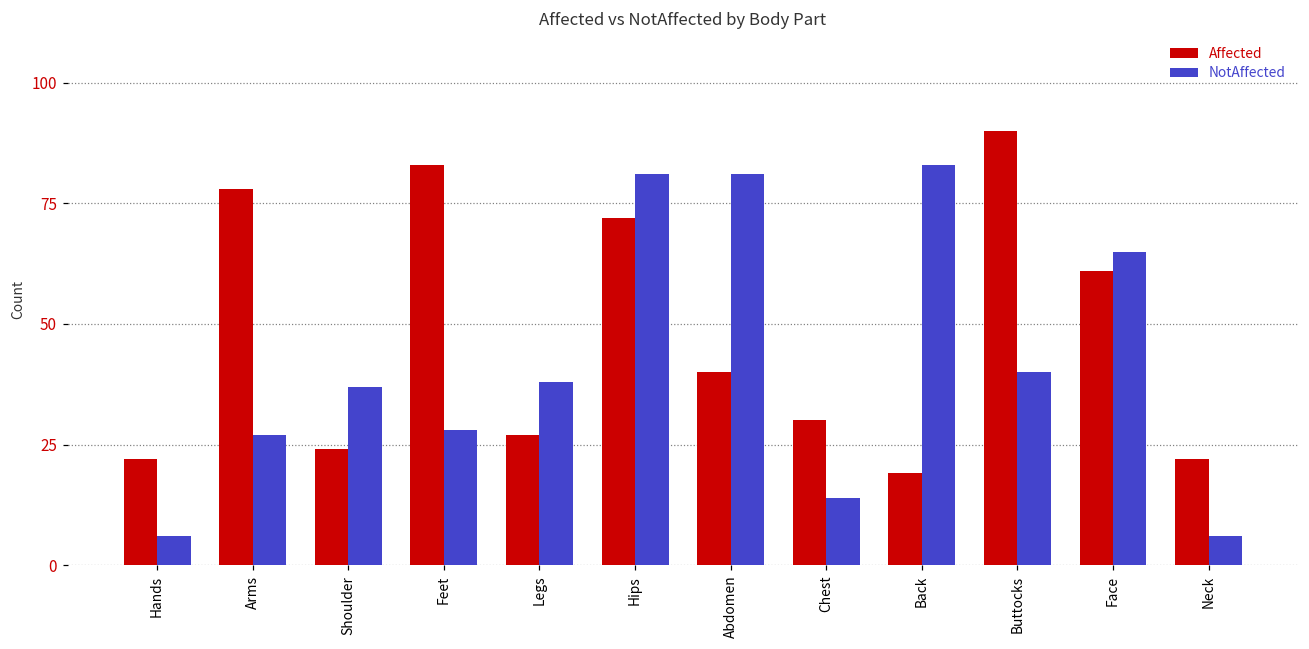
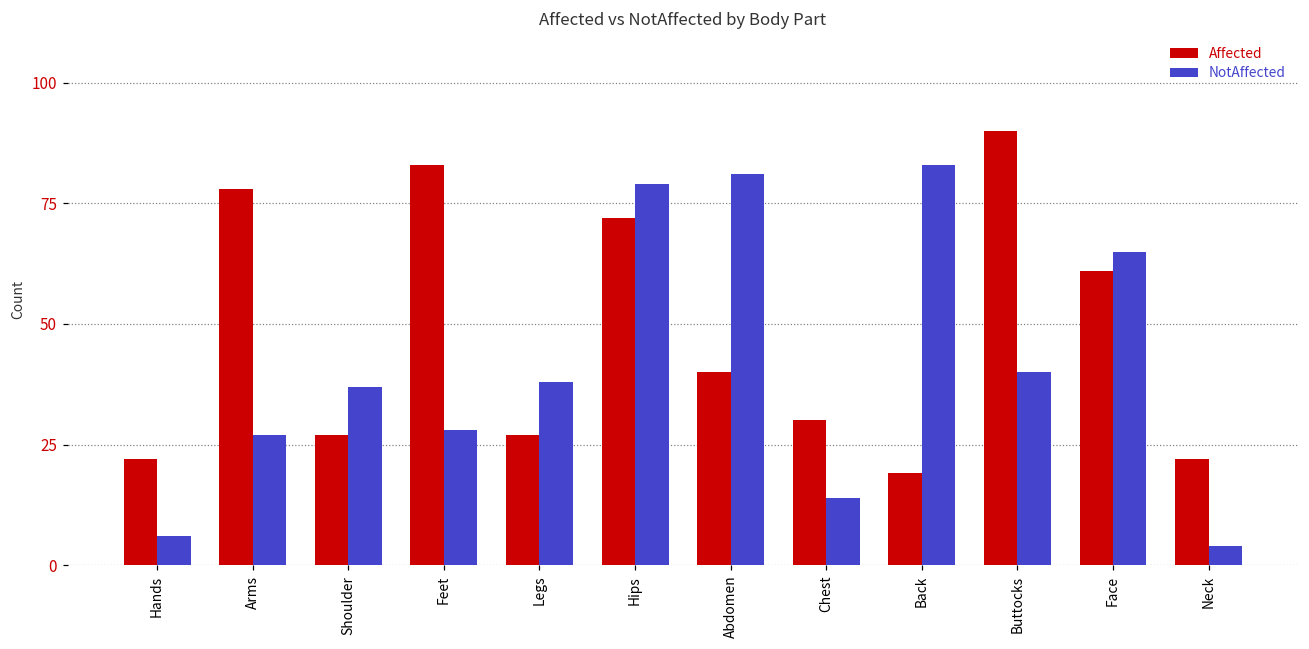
  {
    "Affected": {
      "Hands": 22,
      "Arms": 78,
-     "Shoulder": 24,
+     "Shoulder": 27,
      "Feet": 83,
      "Legs": 27,
      "Hips": 72,
      "Abdomen": 40,
      "Chest": 30,
      "Back": 19,
      "Buttocks": 90,
      "Face": 61,
      "Neck": 22
    },
    "NotAffected": {
      "Hands": 6,
      "Arms": 27,
      "Shoulder": 37,
      "Feet": 28,
      "Legs": 38,
-     "Hips": 81,
+     "Hips": 79,
      "Abdomen": 81,
      "Chest": 14,
      "Back": 83,
      "Buttocks": 40,
      "Face": 65,
-     "Neck": 6
+     "Neck": 4
    }
  }
